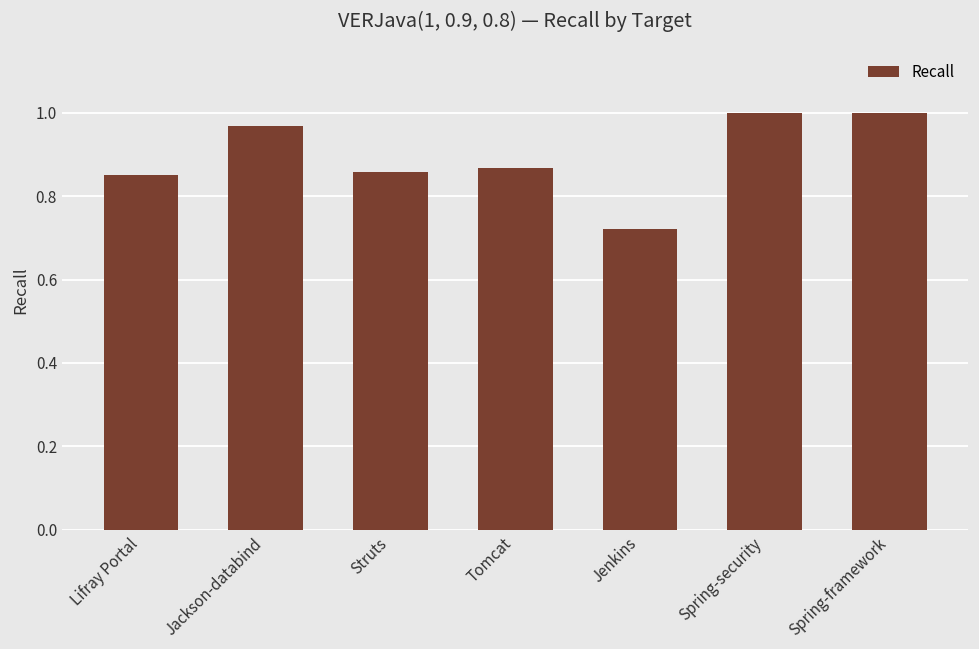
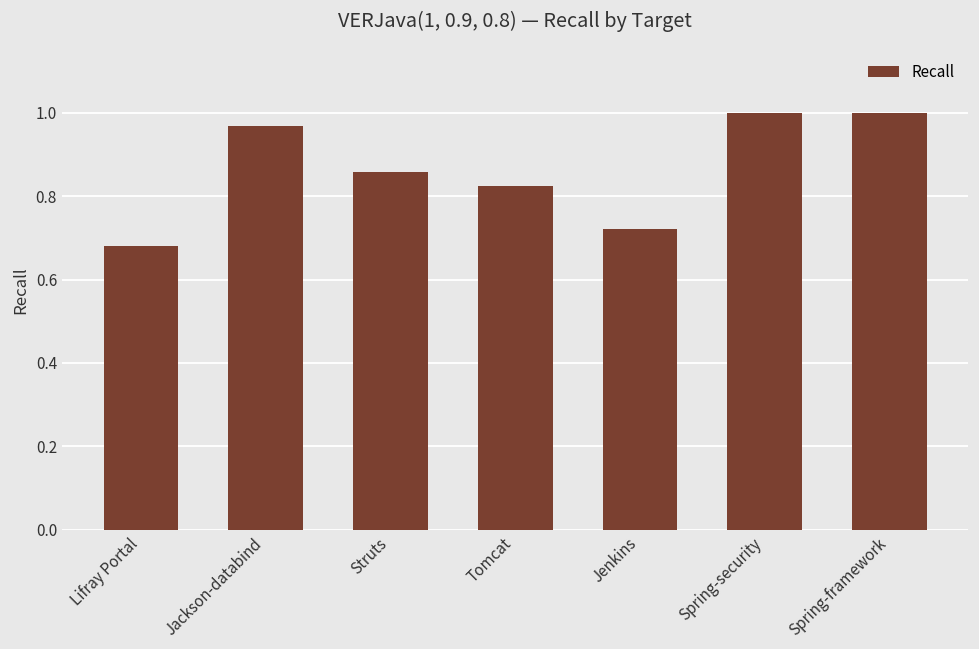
  {
-   "Lifray Portal": 0.85,
+   "Lifray Portal": 0.68,
    "Jackson-databind": 0.97,
    "Struts": 0.86,
-   "Tomcat": 0.87,
+   "Tomcat": 0.83,
    "Jenkins": 0.72,
    "Spring-security": 1.00,
    "Spring-framework": 1.00
  }
